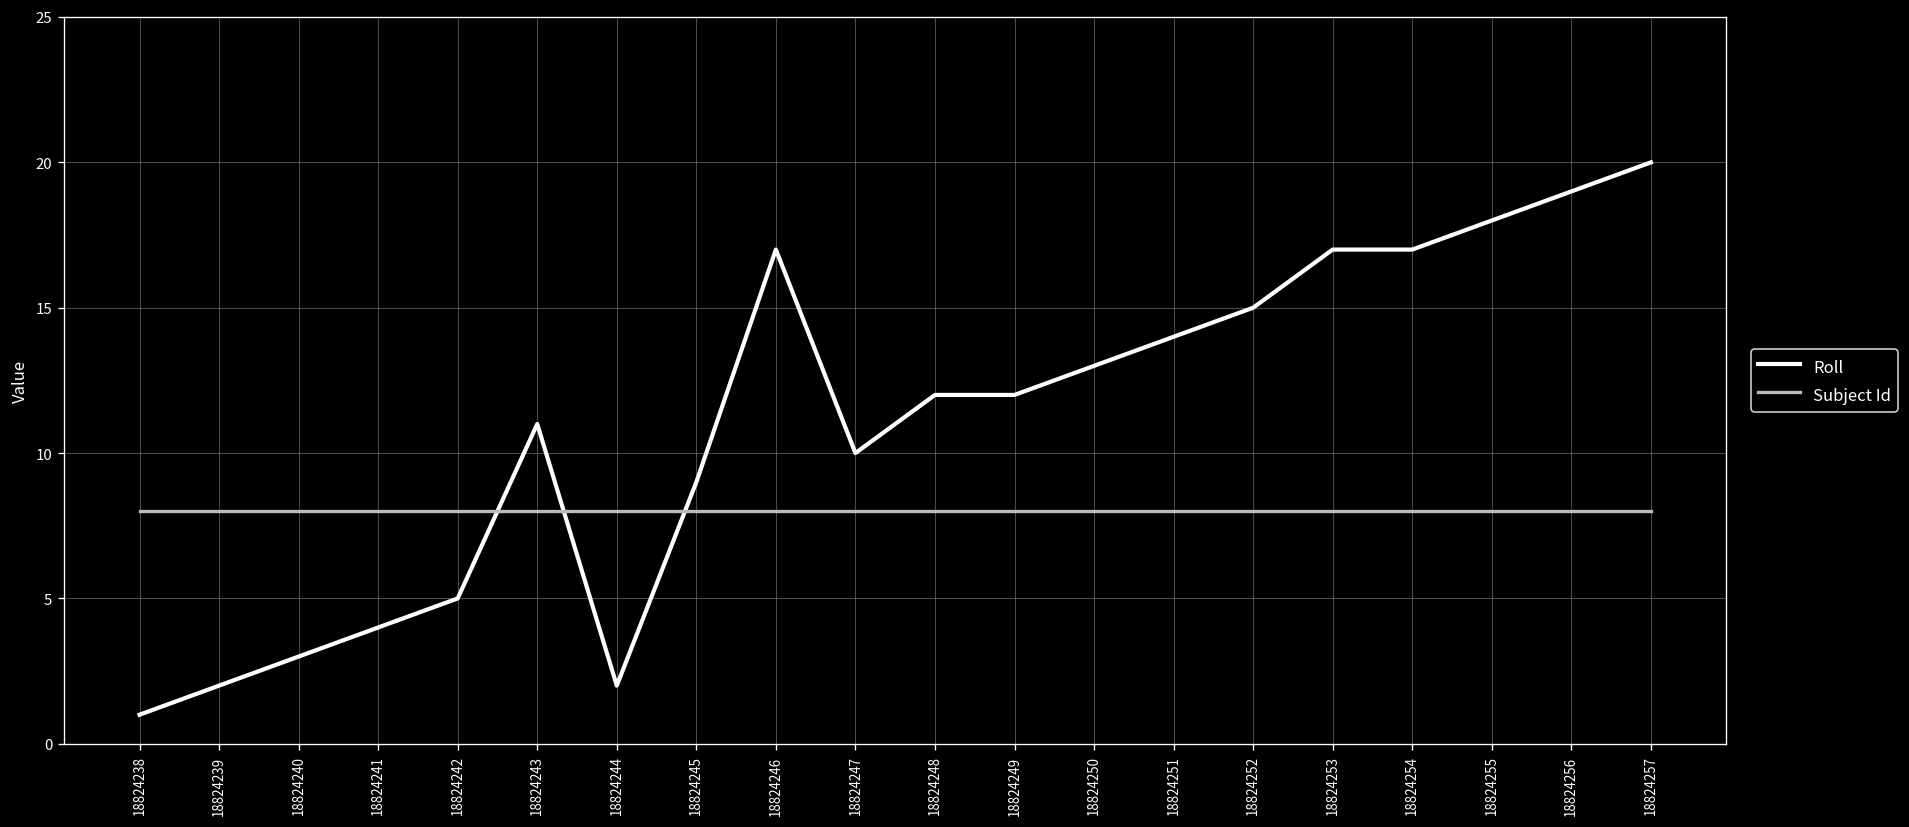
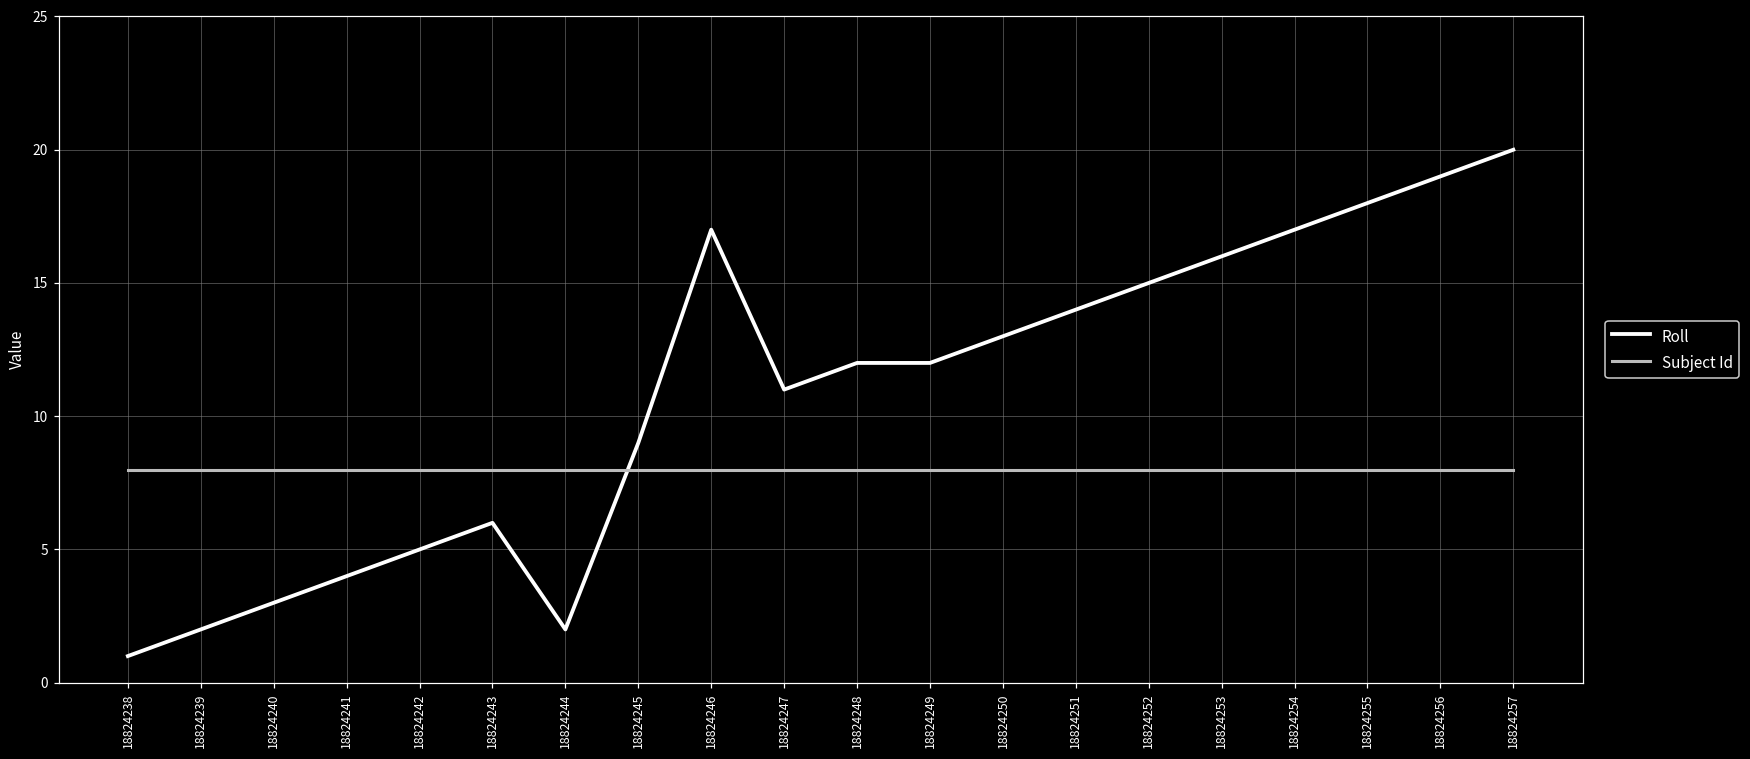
  {
    "Roll": {
      "18824238": 1,
      "18824239": 2,
      "18824240": 3,
      "18824241": 4,
      "18824242": 5,
-     "18824243": 11,
+     "18824243": 6,
      "18824244": 2,
      "18824245": 9,
      "18824246": 17,
-     "18824247": 10,
+     "18824247": 11,
      "18824248": 12,
      "18824249": 12,
      "18824250": 13,
      "18824251": 14,
      "18824252": 15,
-     "18824253": 17,
+     "18824253": 16,
      "18824254": 17,
      "18824255": 18,
      "18824256": 19,
      "18824257": 20
    },
    "Subject Id": {
      "18824238": 8,
      "18824239": 8,
      "18824240": 8,
      "18824241": 8,
      "18824242": 8,
      "18824243": 8,
      "18824244": 8,
      "18824245": 8,
      "18824246": 8,
      "18824247": 8,
      "18824248": 8,
      "18824249": 8,
      "18824250": 8,
      "18824251": 8,
      "18824252": 8,
      "18824253": 8,
      "18824254": 8,
      "18824255": 8,
      "18824256": 8,
      "18824257": 8
    }
  }
